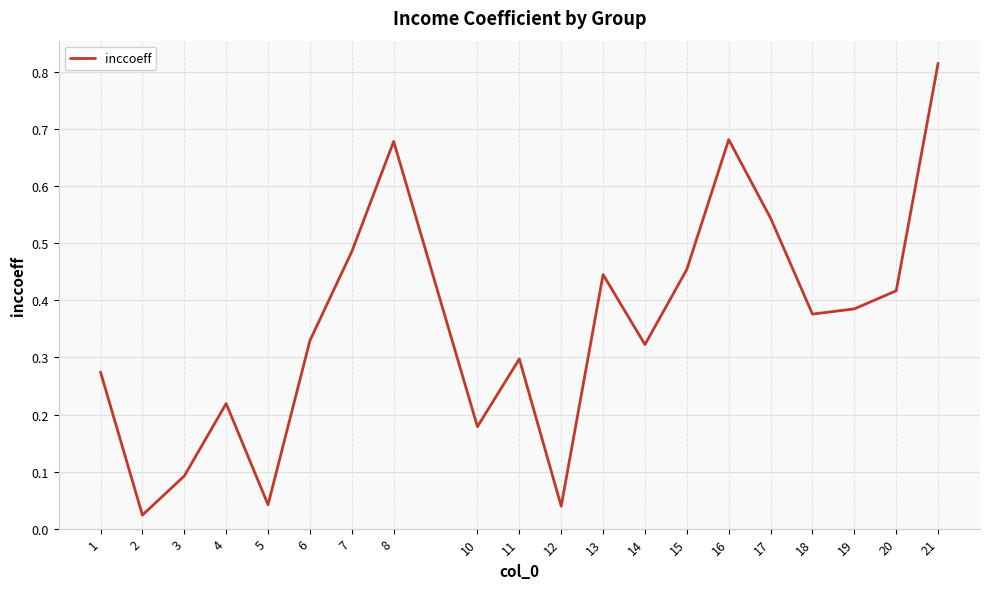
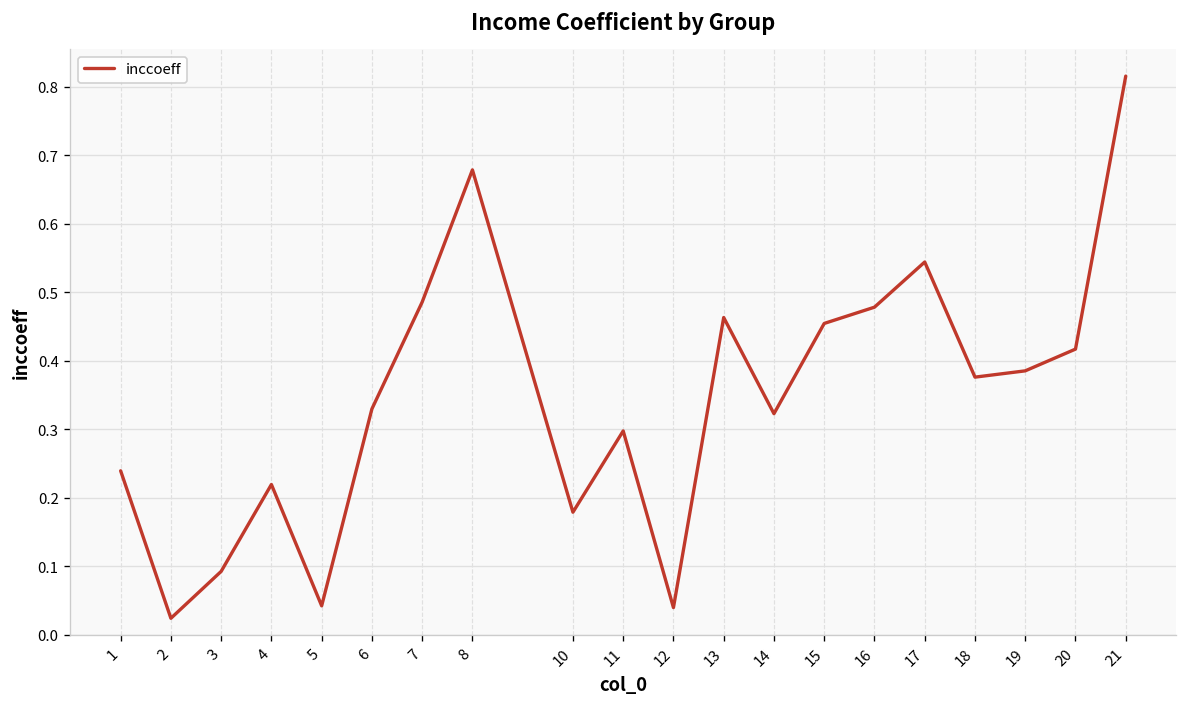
  {
-   "1": 0.27,
+   "1": 0.24,
    "2": 0.02,
    "3": 0.09,
    "4": 0.22,
    "5": 0.04,
    "6": 0.33,
    "7": 0.49,
    "8": 0.68,
    "10": 0.18,
    "11": 0.30,
    "12": 0.04,
-   "13": 0.45,
+   "13": 0.46,
    "14": 0.32,
    "15": 0.45,
-   "16": 0.68,
+   "16": 0.48,
    "17": 0.54,
    "18": 0.38,
    "19": 0.39,
    "20": 0.42,
    "21": 0.82
  }
